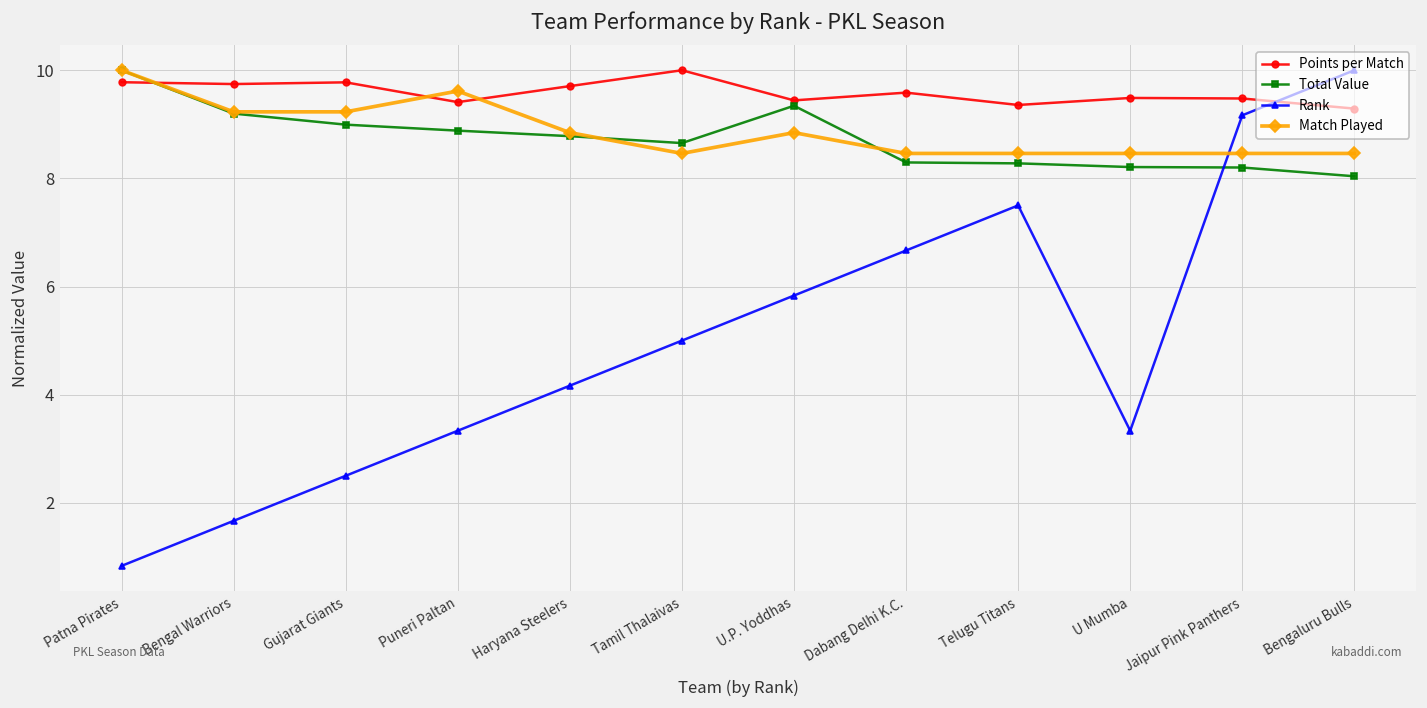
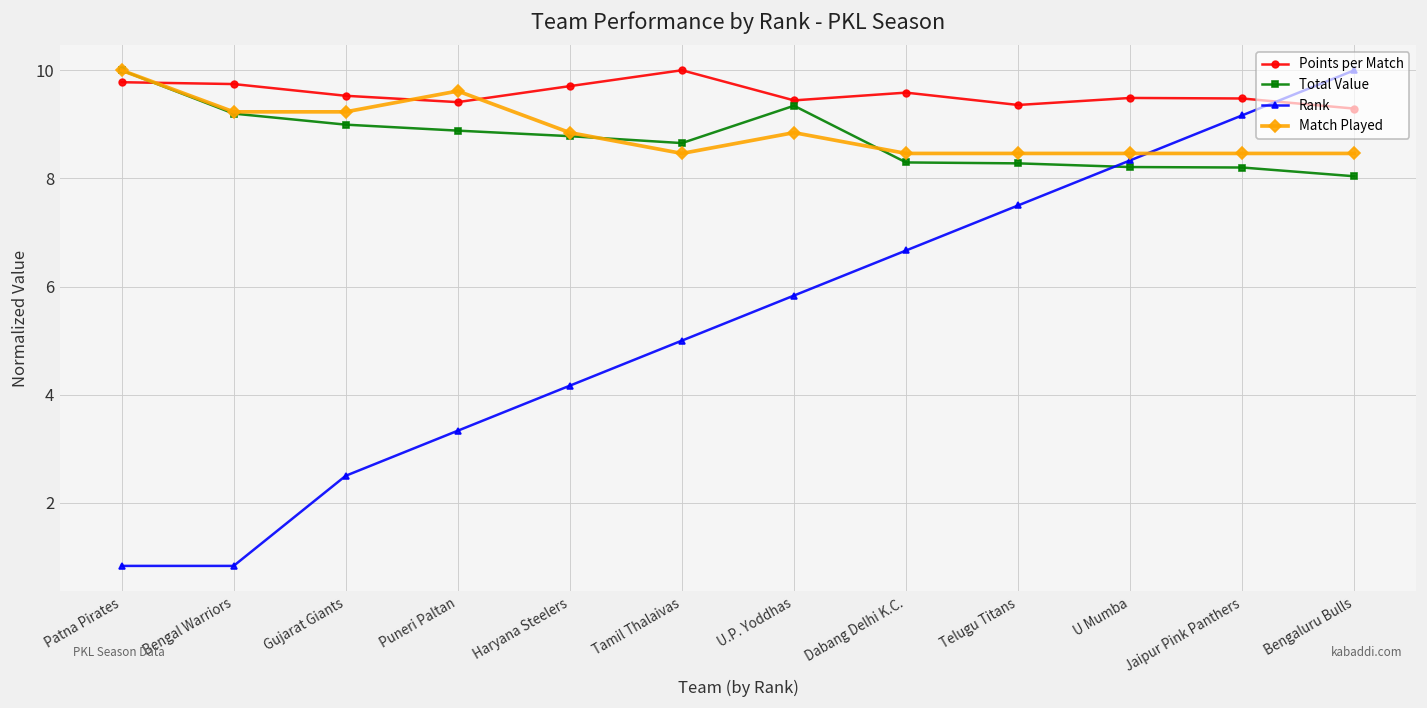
  {
    "Points per Match": {
      "Patna Pirates": 9.8,
      "Bengal Warriors": 9.7,
-     "Gujarat Giants": 9.8,
+     "Gujarat Giants": 9.5,
      "Puneri Paltan": 9.4,
      "Haryana Steelers": 9.7,
      "Tamil Thalaivas": 10.0,
      "U.P. Yoddhas": 9.4,
      "Dabang Delhi K.C.": 9.6,
      "Telugu Titans": 9.4,
      "U Mumba": 9.5,
      "Jaipur Pink Panthers": 9.5
    },
    "Total Value": {
      "Gujarat Giants": 9.0,
      "Puneri Paltan": 8.9,
      "Haryana Steelers": 8.8,
      "Tamil Thalaivas": 8.7,
      "U.P. Yoddhas": 9.3,
      "Dabang Delhi K.C.": 8.3,
      "Telugu Titans": 8.3,
      "U Mumba": 8.2,
      "Jaipur Pink Panthers": 8.2,
      "Bengaluru Bulls": 8.0
    },
    "Rank": {
      "Patna Pirates": 0.8,
-     "Bengal Warriors": 1.7,
+     "Bengal Warriors": 0.8,
      "Gujarat Giants": 2.5,
      "Puneri Paltan": 3.3,
      "Haryana Steelers": 4.2,
      "Tamil Thalaivas": 5.0,
      "U.P. Yoddhas": 5.8,
      "Dabang Delhi K.C.": 6.7,
      "Telugu Titans": 7.5,
-     "U Mumba": 3.3,
+     "U Mumba": 8.3,
      "Jaipur Pink Panthers": 9.2
    },
    "Match Played": {
      "Gujarat Giants": 9.2,
      "Puneri Paltan": 9.6,
      "Haryana Steelers": 8.8,
      "Tamil Thalaivas": 8.5,
      "U.P. Yoddhas": 8.8,
      "Dabang Delhi K.C.": 8.5,
      "Telugu Titans": 8.5,
      "U Mumba": 8.5,
      "Jaipur Pink Panthers": 8.5,
      "Bengaluru Bulls": 8.5
    }
  }
